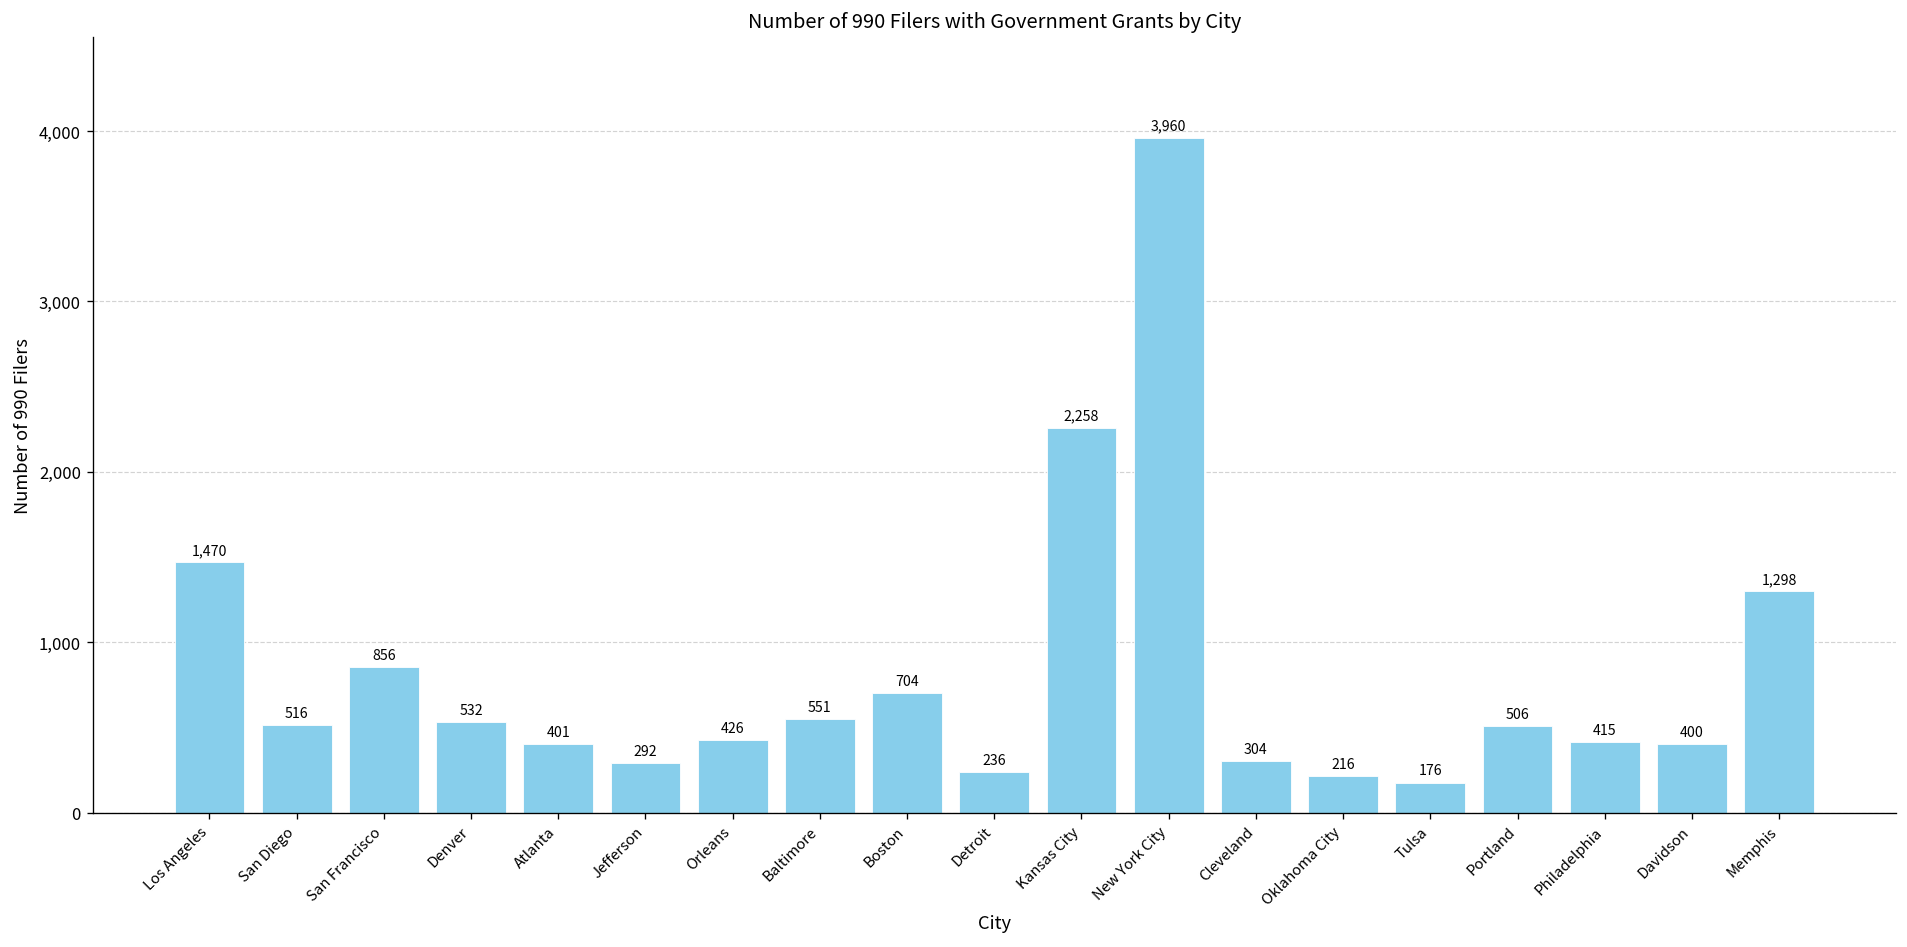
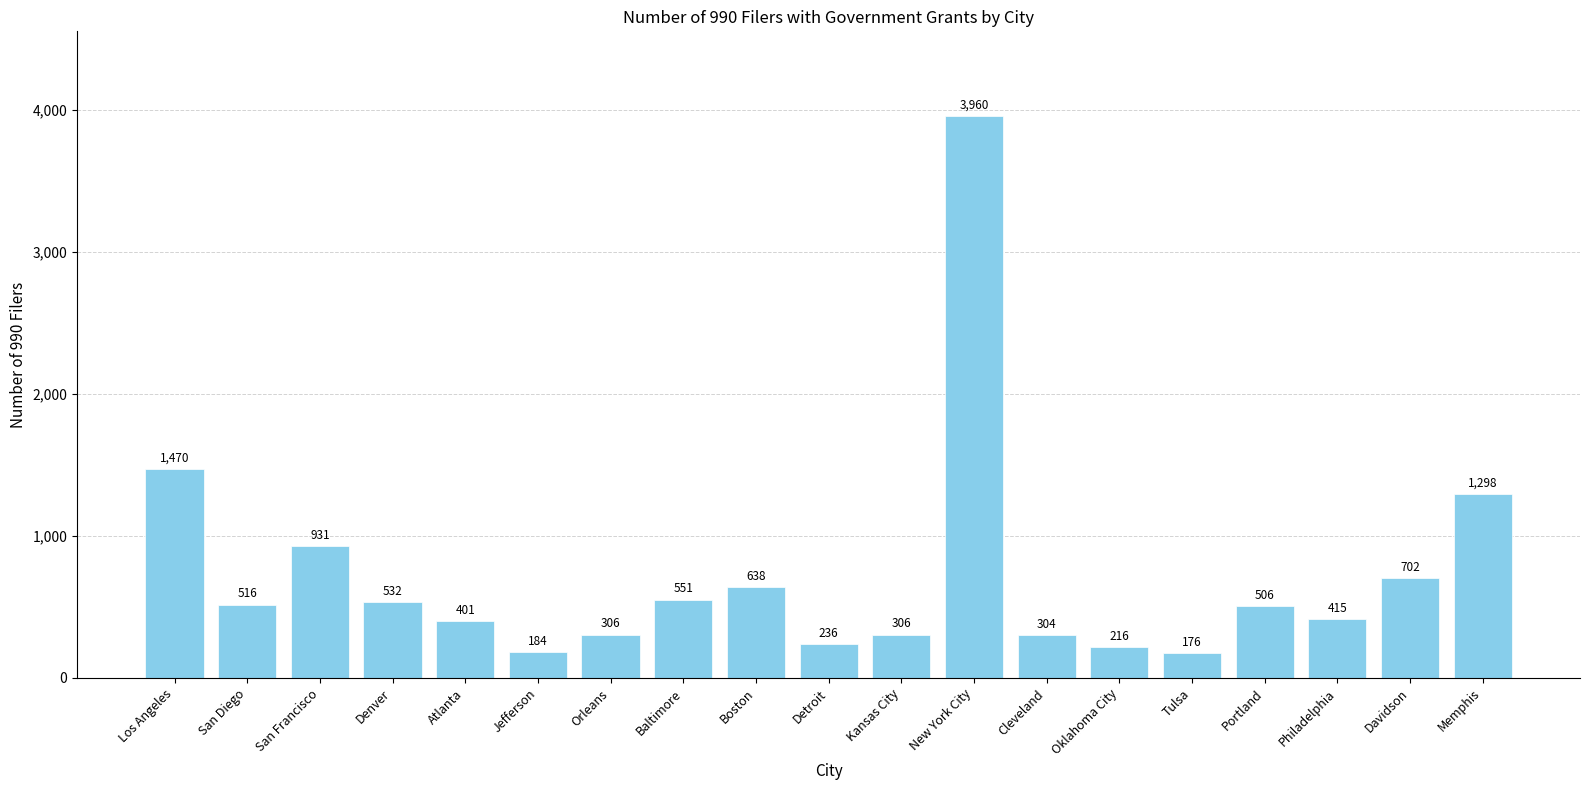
  {
    "Los Angeles": "1,470",
    "San Diego": "516",
-   "San Francisco": "856",
+   "San Francisco": "931",
    "Denver": "532",
    "Atlanta": "401",
-   "Jefferson": "292",
-   "Orleans": "426",
+   "Jefferson": "184",
+   "Orleans": "306",
    "Baltimore": "551",
-   "Boston": "704",
+   "Boston": "638",
    "Detroit": "236",
-   "Kansas City": "2,258",
+   "Kansas City": "306",
    "New York City": "3,960",
    "Cleveland": "304",
    "Oklahoma City": "216",
    "Tulsa": "176",
    "Portland": "506",
    "Philadelphia": "415",
-   "Davidson": "400",
+   "Davidson": "702",
    "Memphis": "1,298"
  }
